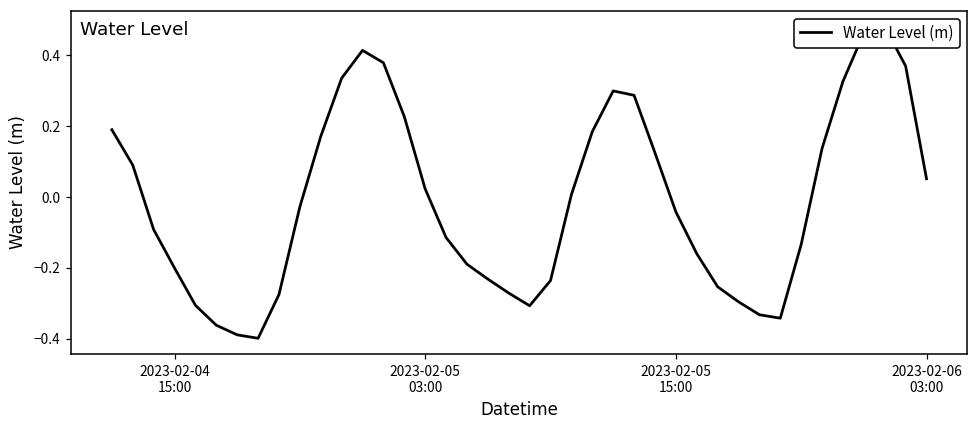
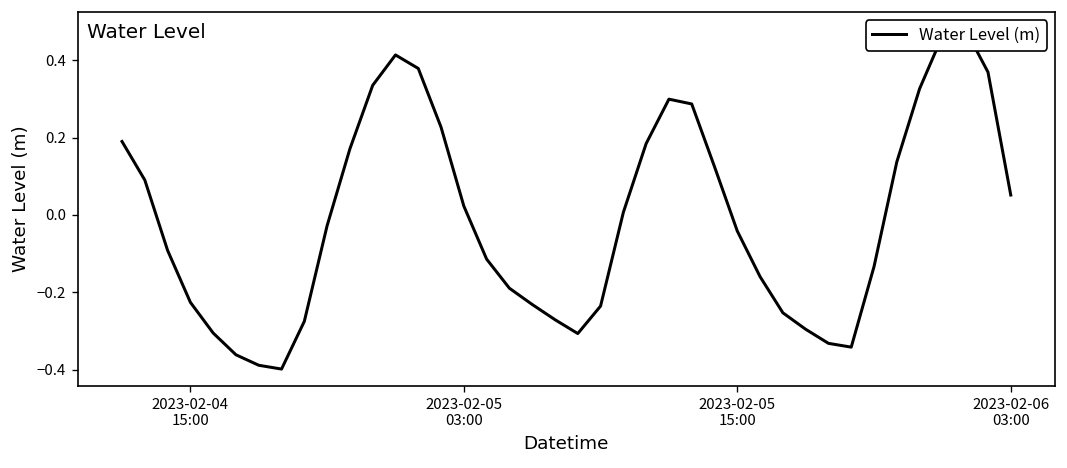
  {
-   "2023-02-04 15:00": -0.20,
+   "2023-02-04 15:00": -0.23,
    "2023-02-05 03:00": 0.02,
    "2023-02-05 15:00": -0.04,
    "2023-02-06 03:00": 0.05
  }
